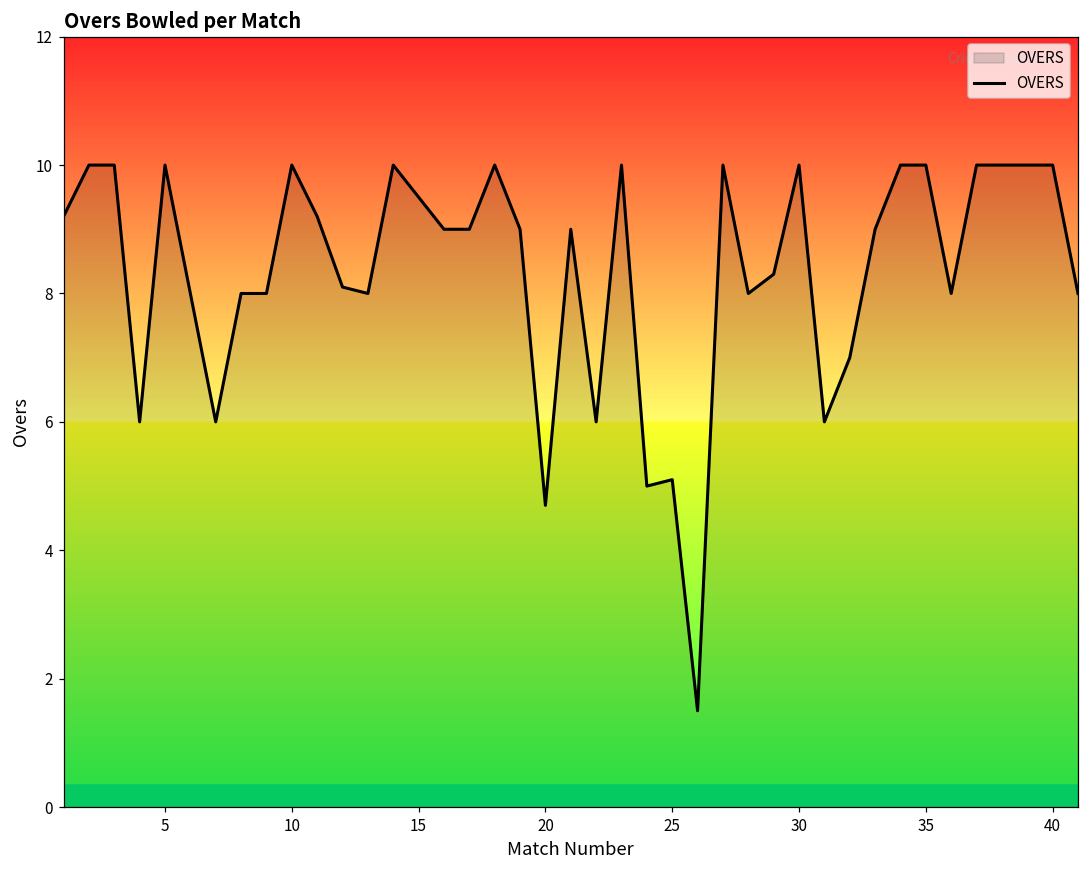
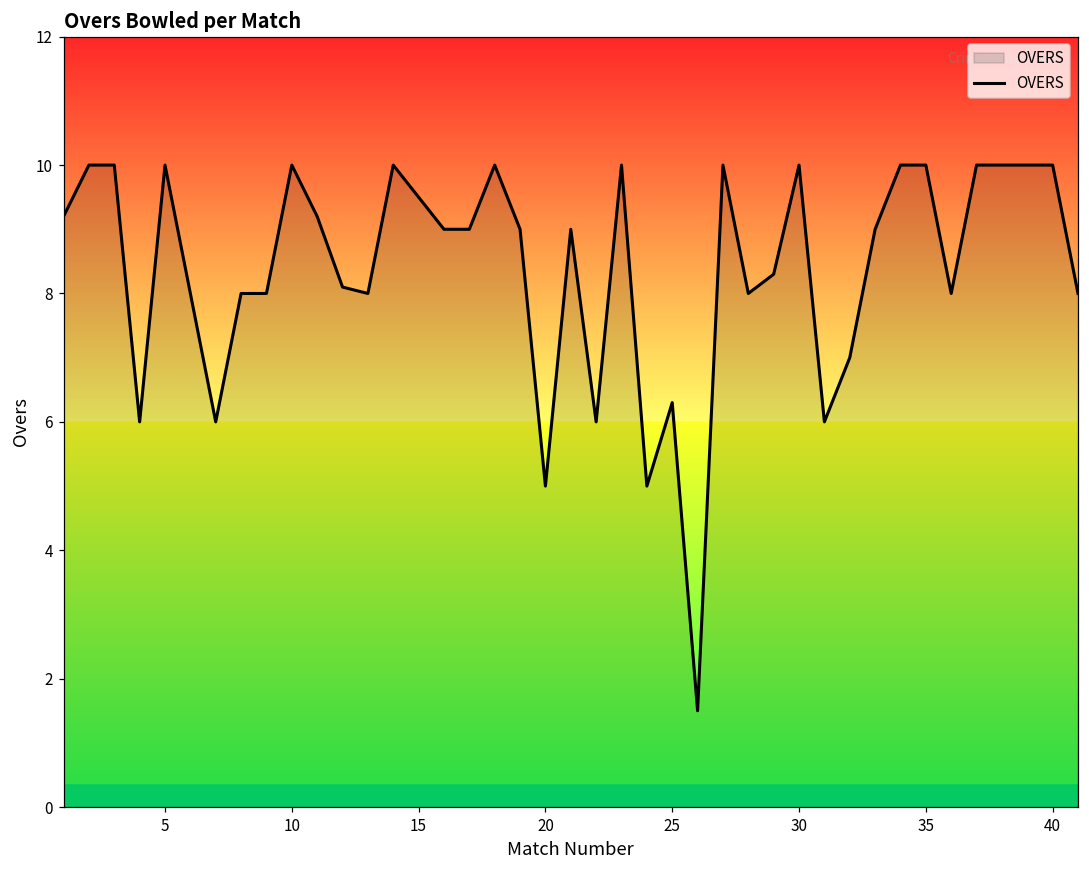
  {
    "5": 10.0,
    "10": 10.0,
-   "20": 4.7,
-   "25": 5.1,
+   "20": 5.0,
+   "25": 6.3,
    "30": 10.0,
    "35": 10.0,
    "40": 10.0
  }
